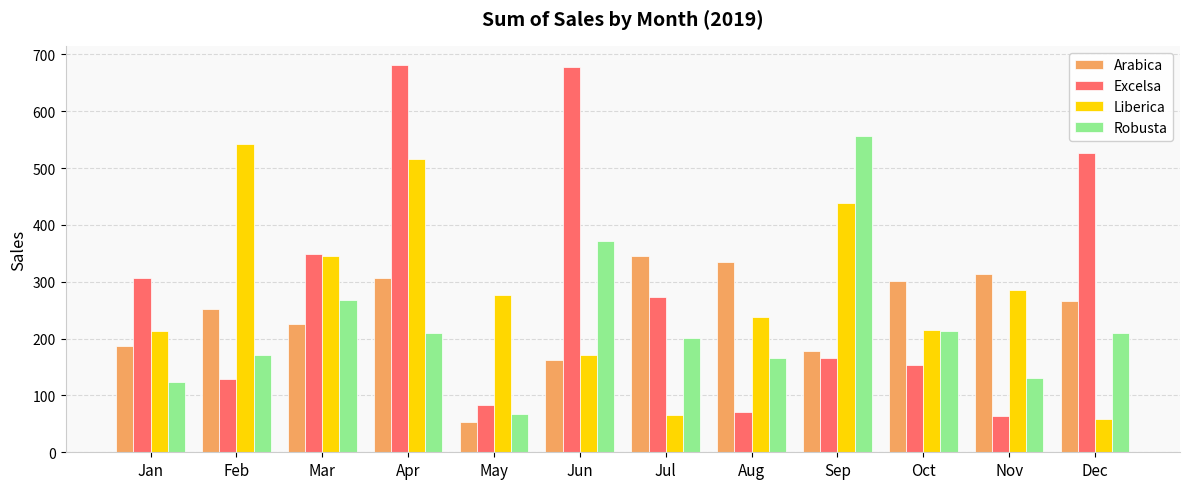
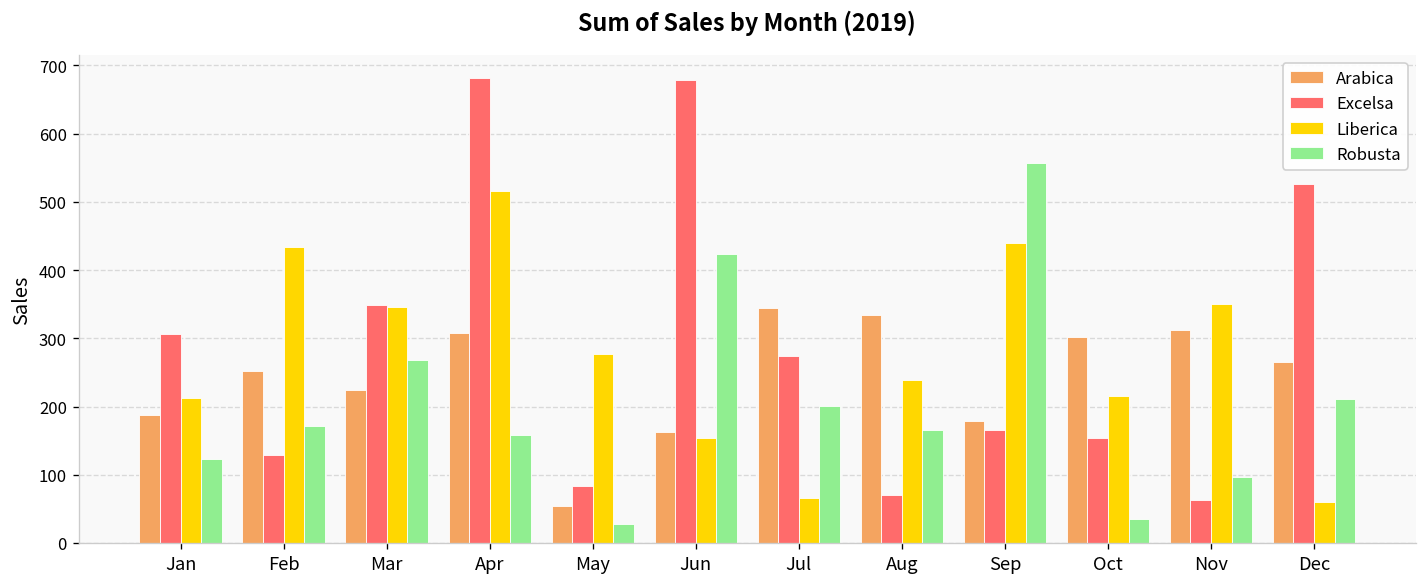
  {
    "Liberica": {
      "Jan": 210,
-     "Feb": 540,
+     "Feb": 430,
      "Mar": 350,
      "Apr": 520,
      "May": 280,
-     "Jun": 170,
+     "Jun": 150,
      "Jul": 70,
      "Aug": 240,
      "Sep": 440,
      "Oct": 220,
-     "Nov": 280,
+     "Nov": 350,
      "Dec": 60
    },
    "Robusta": {
      "Jan": 120,
      "Feb": 170,
      "Mar": 270,
-     "Apr": 210,
-     "May": 70,
-     "Jun": 370,
+     "Apr": 160,
+     "May": 30,
+     "Jun": 420,
      "Jul": 200,
      "Aug": 170,
      "Sep": 560,
-     "Oct": 210,
-     "Nov": 130,
+     "Oct": 30,
+     "Nov": 100,
      "Dec": 210
    }
  }
